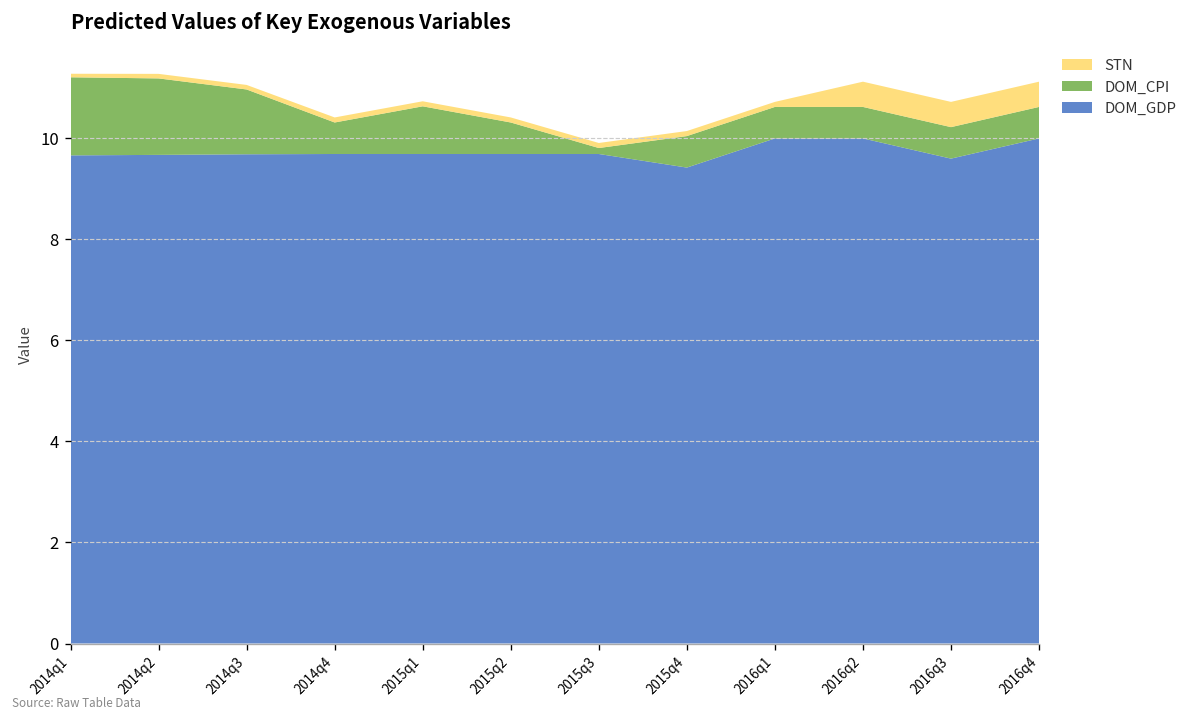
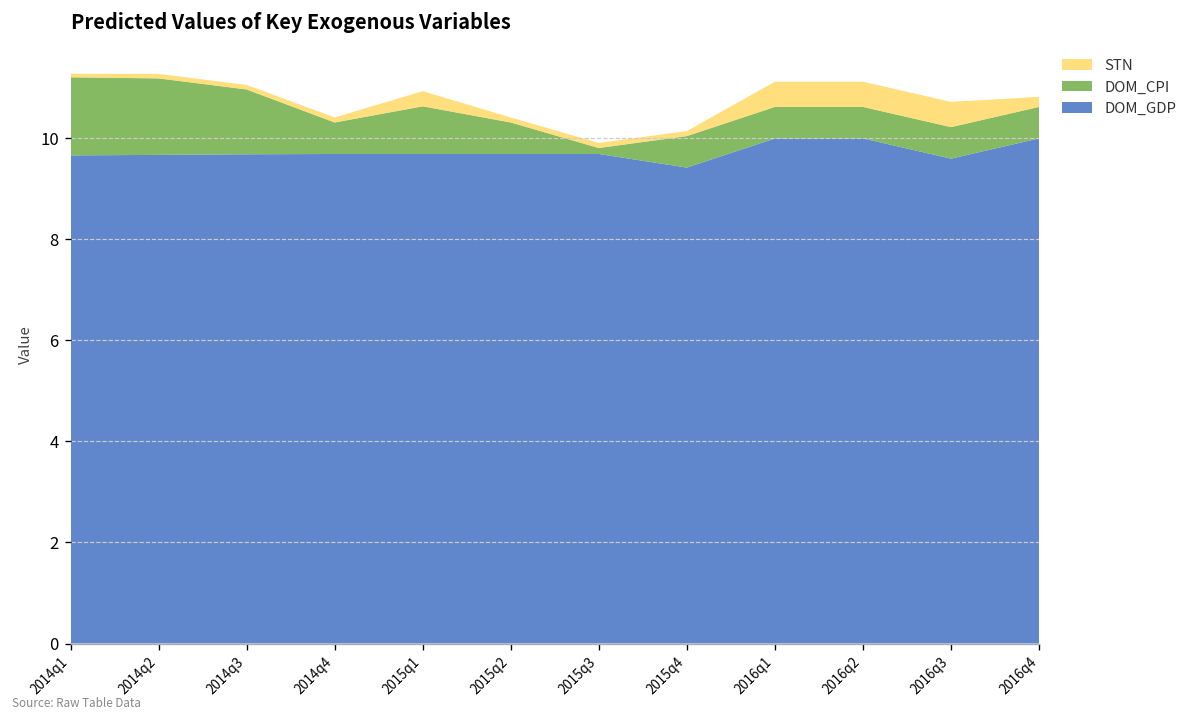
  {
    "DOM_GDP": {
      "2014q1": 9.7,
      "2014q2": 9.7,
      "2014q3": 9.7,
      "2014q4": 9.7,
      "2015q1": 9.7,
      "2015q2": 9.7,
      "2015q3": 9.7,
      "2015q4": 9.4,
      "2016q1": 10.0,
      "2016q2": 10.0,
      "2016q3": 9.6,
      "2016q4": 10.0
    },
    "DOM_CPI": {
      "2014q1": 1.5,
      "2014q2": 1.5,
      "2014q3": 1.3,
      "2014q4": 0.6,
      "2015q1": 0.9,
      "2015q2": 0.6,
      "2015q3": 0.1,
      "2015q4": 0.6,
      "2016q1": 0.6,
      "2016q2": 0.6,
      "2016q3": 0.6,
      "2016q4": 0.6
    },
    "STN": {
      "2014q1": 0.1,
      "2014q2": 0.1,
      "2014q3": 0.1,
      "2014q4": 0.1,
-     "2015q1": 0.1,
+     "2015q1": 0.3,
      "2015q2": 0.1,
      "2015q3": 0.1,
      "2015q4": 0.1,
-     "2016q1": 0.1,
+     "2016q1": 0.5,
      "2016q2": 0.5,
      "2016q3": 0.5,
-     "2016q4": 0.5
+     "2016q4": 0.2
    }
  }
